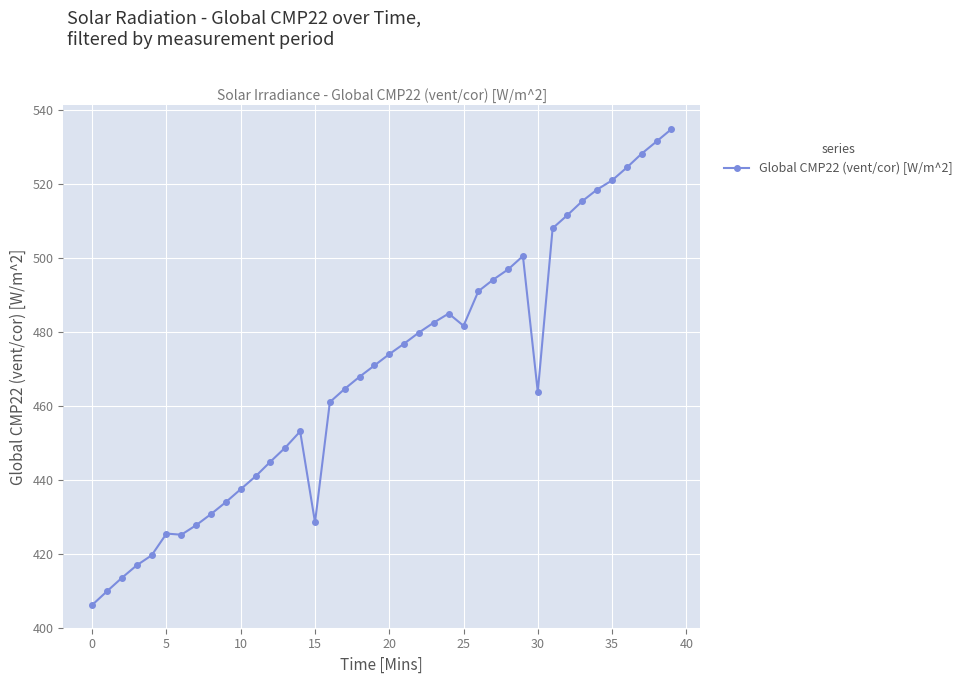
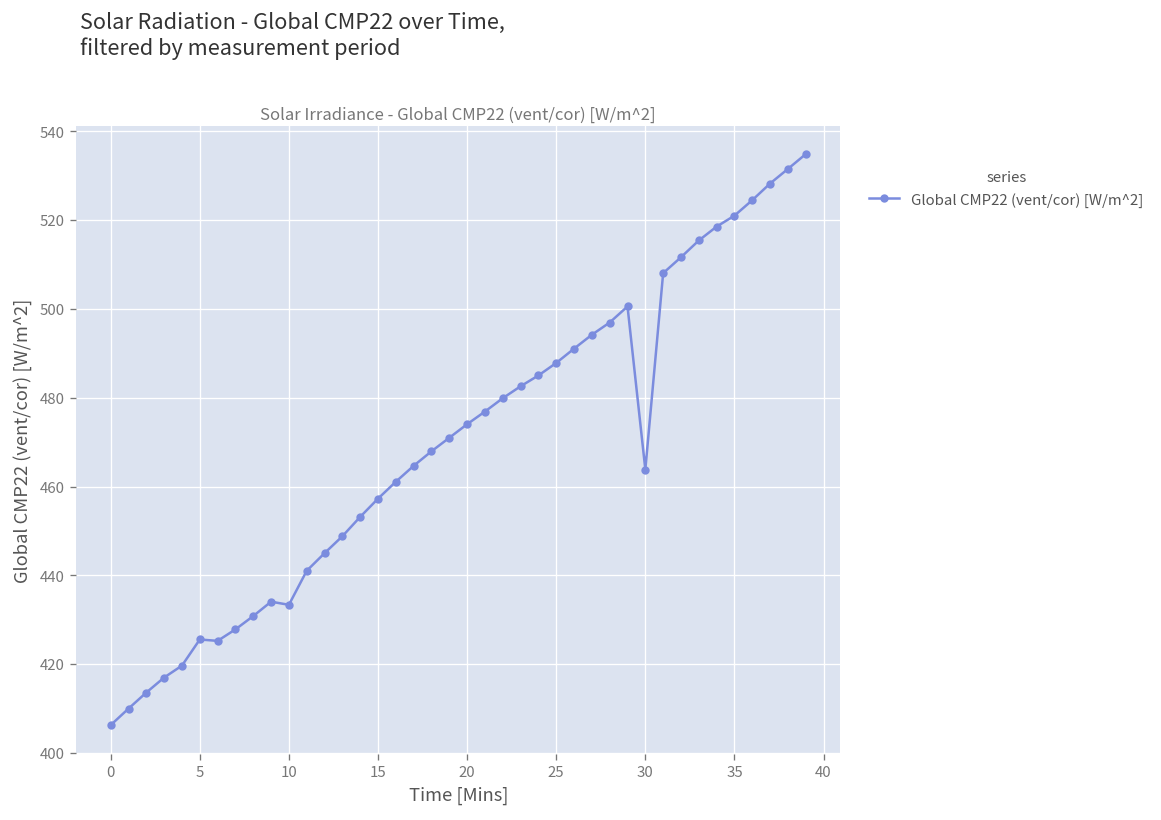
  {
    "0": 406,
    "5": 426,
-   "10": 438,
-   "15": 429,
+   "10": 433,
+   "15": 457,
    "20": 474,
-   "25": 482,
+   "25": 488,
    "30": 464,
    "35": 521
  }
